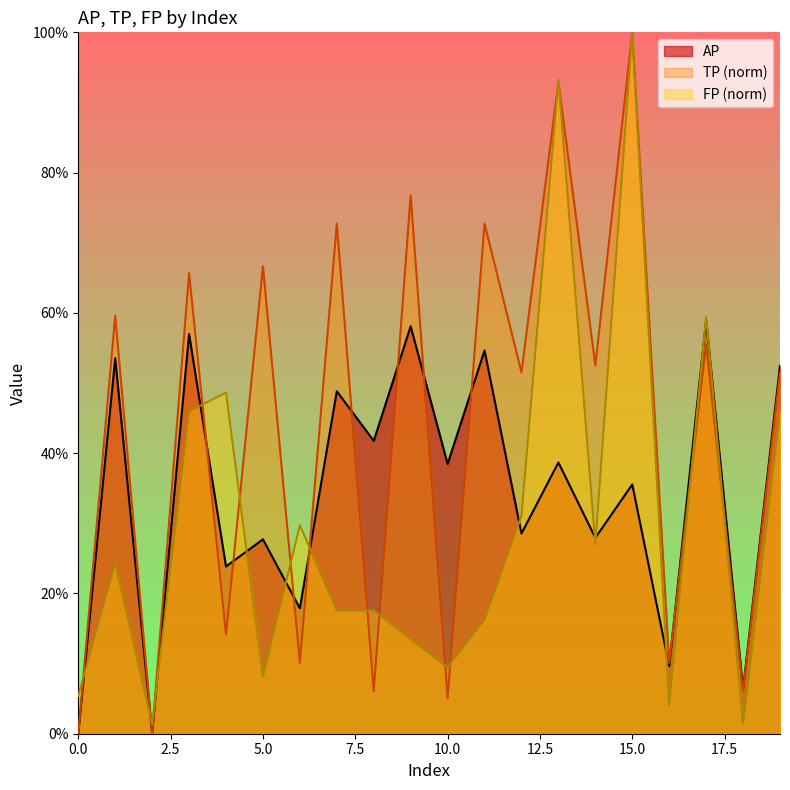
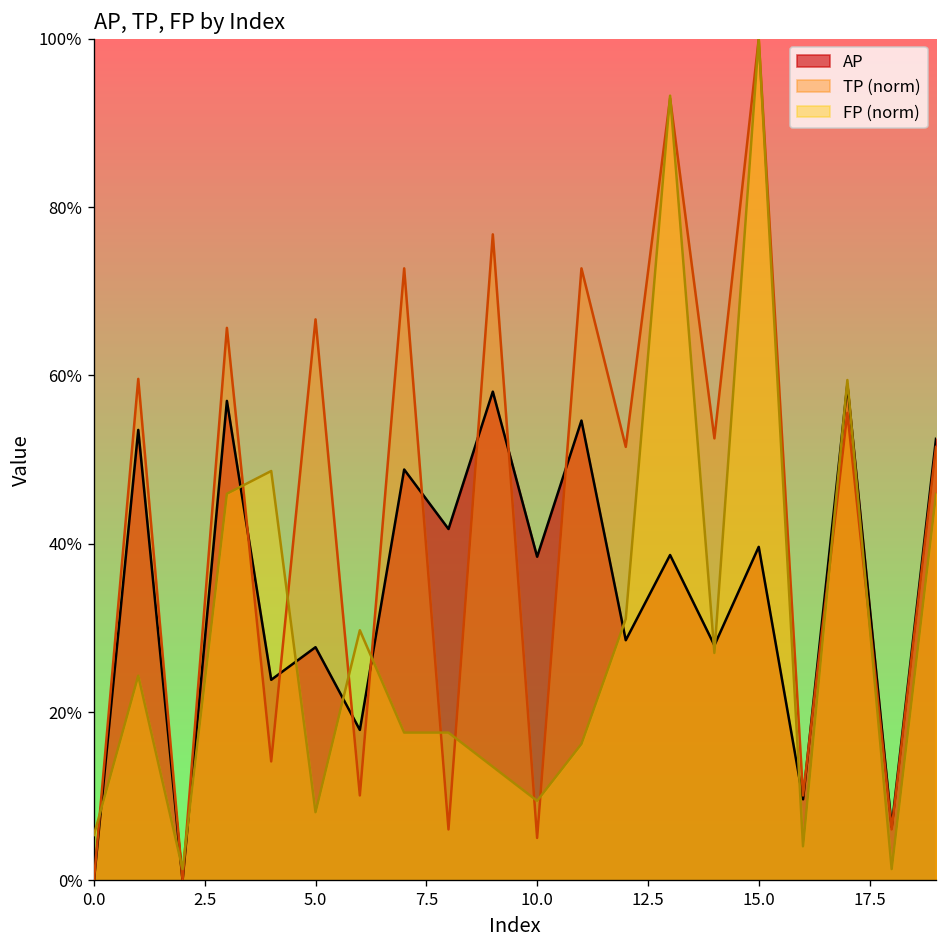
  {
    "AP": {
      "5.0": "28%",
      "10.0": "38%",
-     "15.0": "36%"
+     "15.0": "40%"
    }
  }
